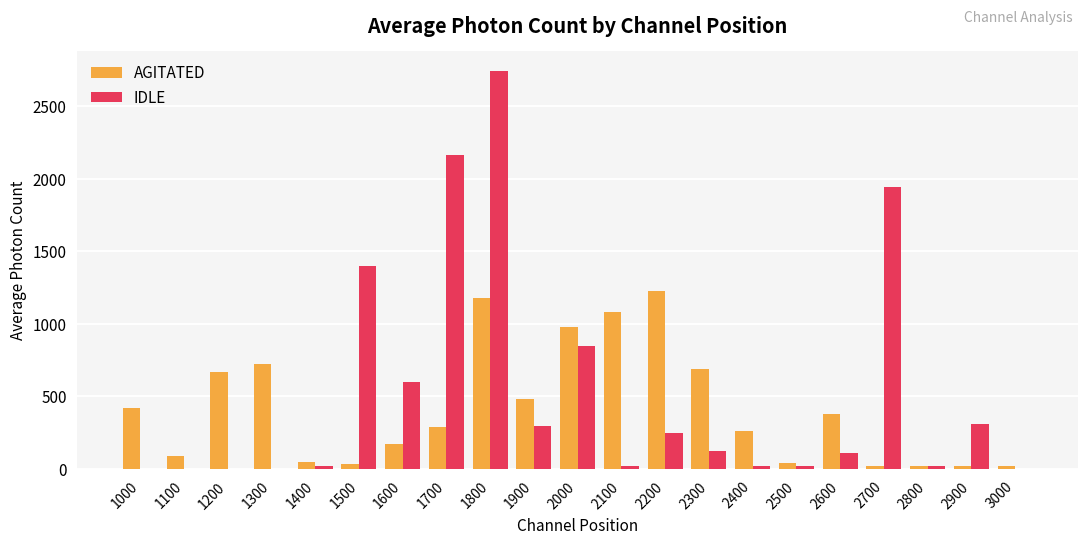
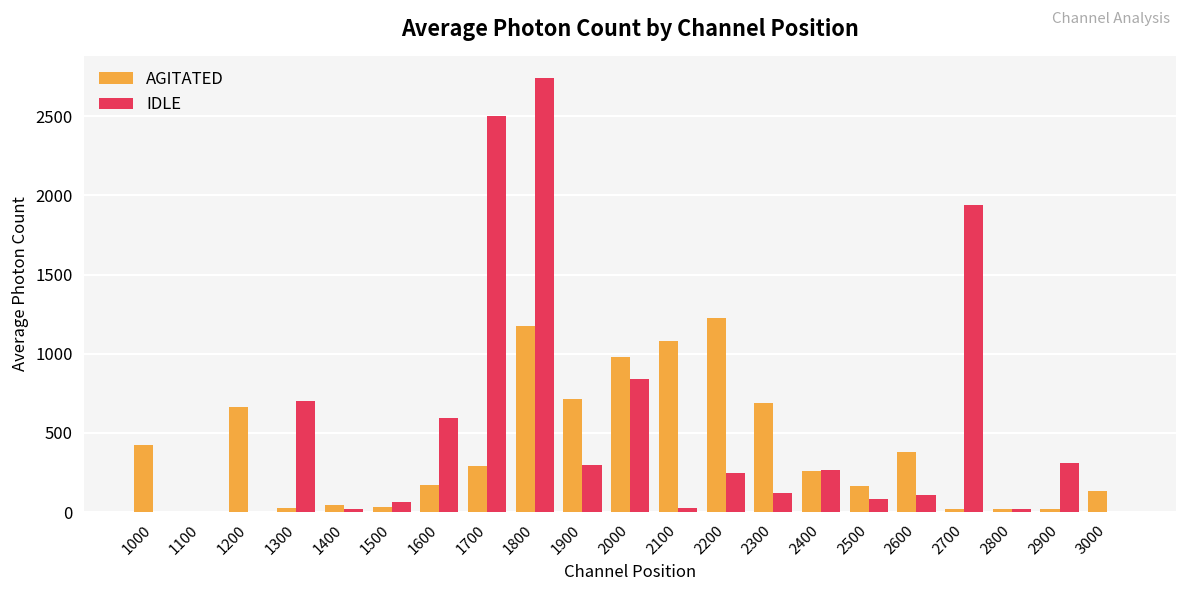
  {
    "AGITATED": {
      "1000": 420,
-     "1100": 90,
+     "1100": 0,
      "1200": 670,
-     "1300": 720,
+     "1300": 30,
      "1400": 50,
      "1500": 30,
      "1600": 170,
      "1700": 290,
      "1800": 1180,
-     "1900": 480,
+     "1900": 710,
      "2000": 980,
      "2100": 1080,
      "2200": 1230,
      "2300": 690,
      "2400": 260,
-     "2500": 40,
+     "2500": 170,
      "2600": 380,
      "2700": 20,
      "2800": 20,
      "2900": 20,
-     "3000": 20
+     "3000": 130
    },
    "IDLE": {
      "1000": 0,
      "1100": 0,
      "1200": 0,
-     "1300": 0,
+     "1300": 700,
      "1400": 20,
-     "1500": 1400,
+     "1500": 70,
      "1600": 600,
-     "1700": 2160,
+     "1700": 2500,
      "1800": 2740,
      "1900": 300,
      "2000": 840,
      "2100": 20,
      "2200": 250,
      "2300": 120,
-     "2400": 20,
-     "2500": 20,
+     "2400": 270,
+     "2500": 80,
      "2600": 110,
      "2700": 1940,
      "2800": 20,
      "2900": 310,
      "3000": 0
    }
  }
